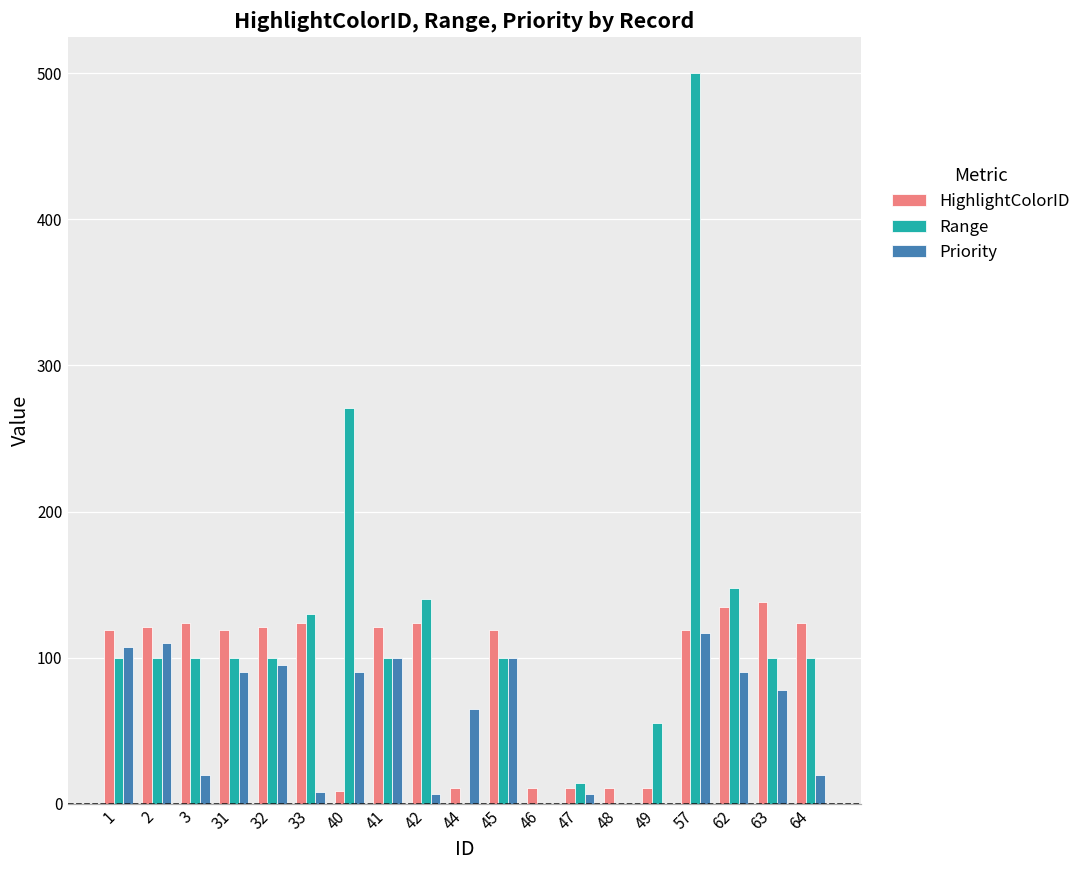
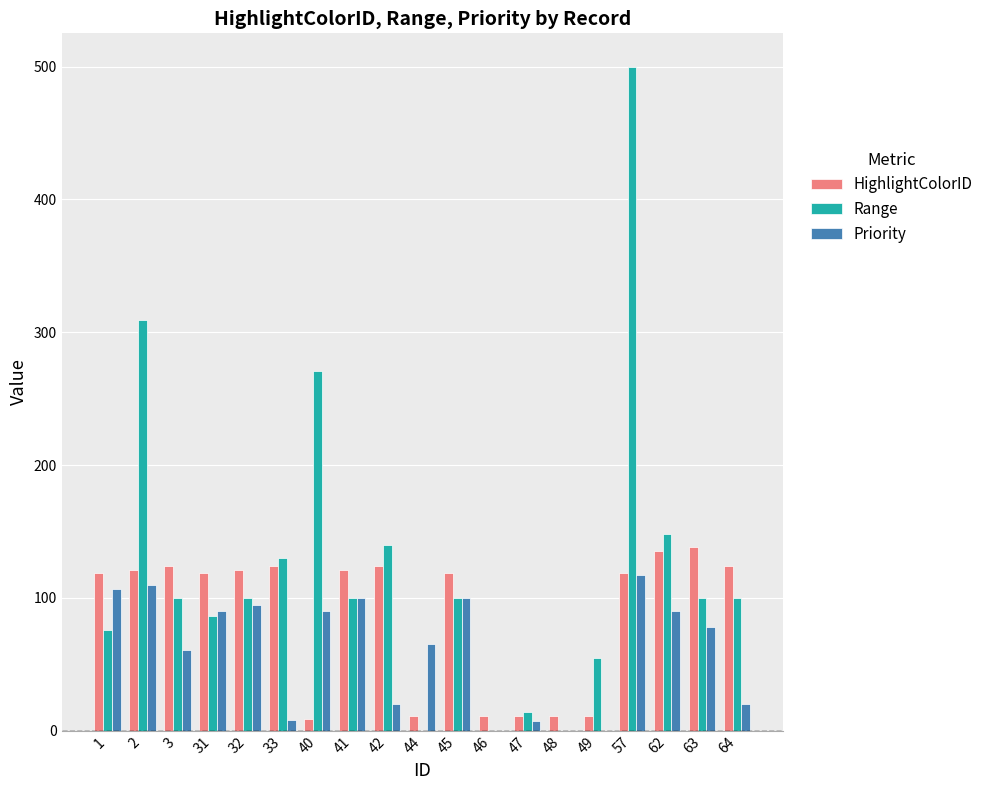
  {
    "HighlightColorID": {
      "1": 119,
      "2": 121,
      "3": 124,
      "31": 119,
      "32": 121,
      "33": 124,
      "40": 9,
      "41": 121,
      "42": 124,
      "44": 11,
      "45": 119,
      "46": 11,
      "47": 11,
      "48": 11,
      "49": 11,
      "57": 119,
      "62": 135,
      "63": 138,
      "64": 124
    },
    "Range": {
-     "1": 100,
-     "2": 100,
+     "1": 76,
+     "2": 309,
      "3": 100,
-     "31": 100,
+     "31": 86,
      "32": 100,
      "33": 130,
      "40": 271,
      "41": 100,
      "42": 140,
      "44": 0,
      "45": 100,
      "46": 0,
      "47": 14,
      "48": 0,
      "49": 55,
      "57": 500,
      "62": 148,
      "63": 100,
      "64": 100
    },
    "Priority": {
      "1": 107,
      "2": 110,
-     "3": 20,
+     "3": 61,
      "31": 90,
      "32": 95,
      "33": 8,
      "40": 90,
      "41": 100,
-     "42": 7,
+     "42": 20,
      "44": 65,
      "45": 100,
      "46": 0,
      "47": 7,
      "48": 0,
      "49": 0,
      "57": 117,
      "62": 90,
      "63": 78,
      "64": 20
    }
  }
